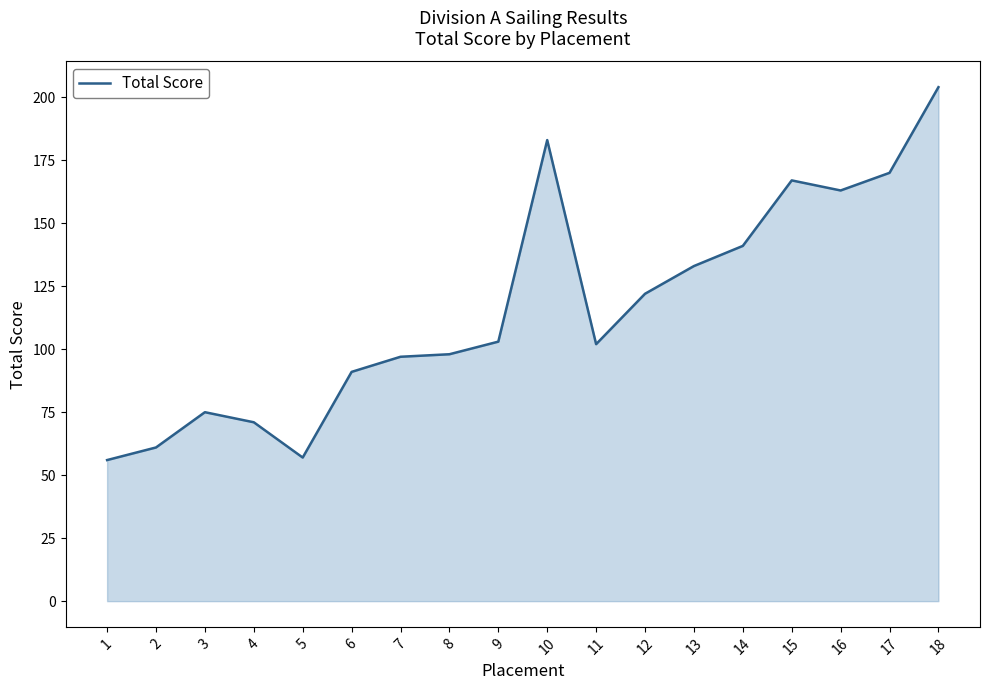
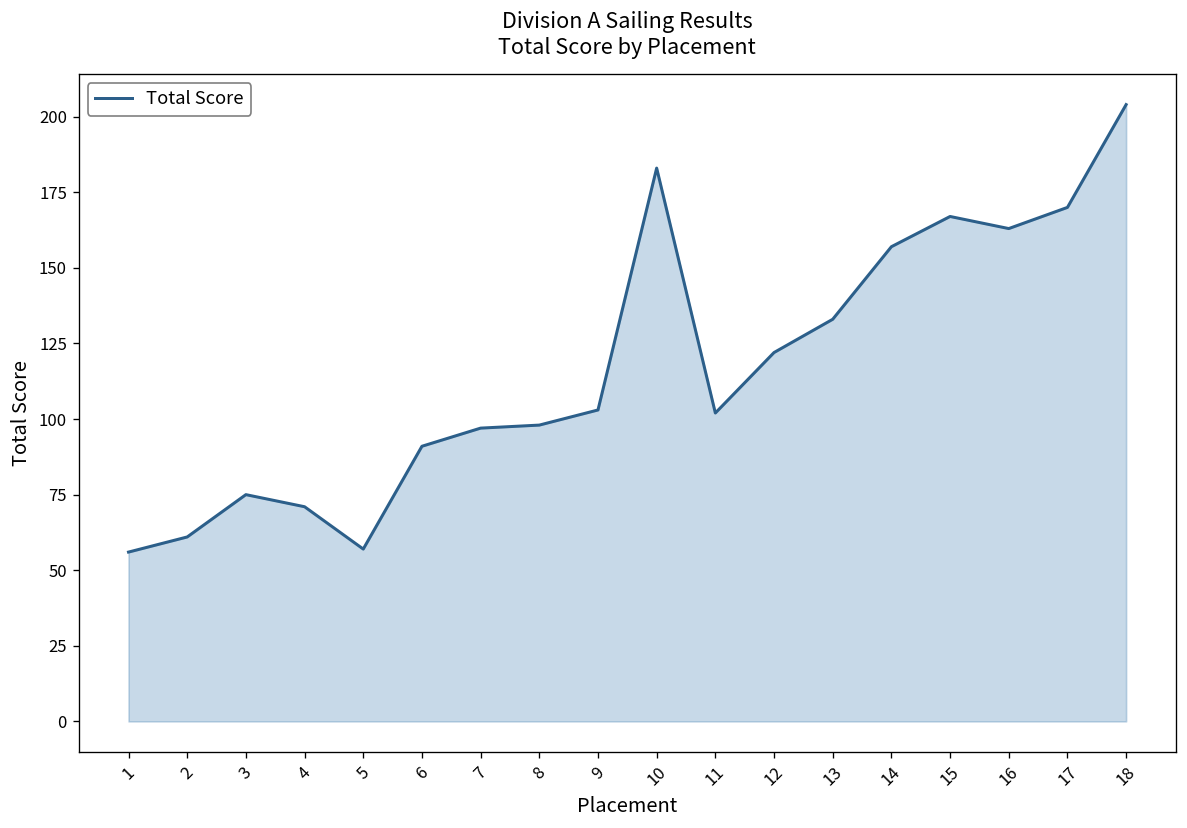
  {
    "1": 56,
    "2": 61,
    "3": 75,
    "4": 71,
    "5": 57,
    "6": 91,
    "7": 97,
    "8": 98,
    "9": 103,
    "10": 183,
    "11": 102,
    "12": 122,
    "13": 133,
-   "14": 141,
+   "14": 157,
    "15": 167,
    "16": 163,
    "17": 170,
    "18": 204
  }
